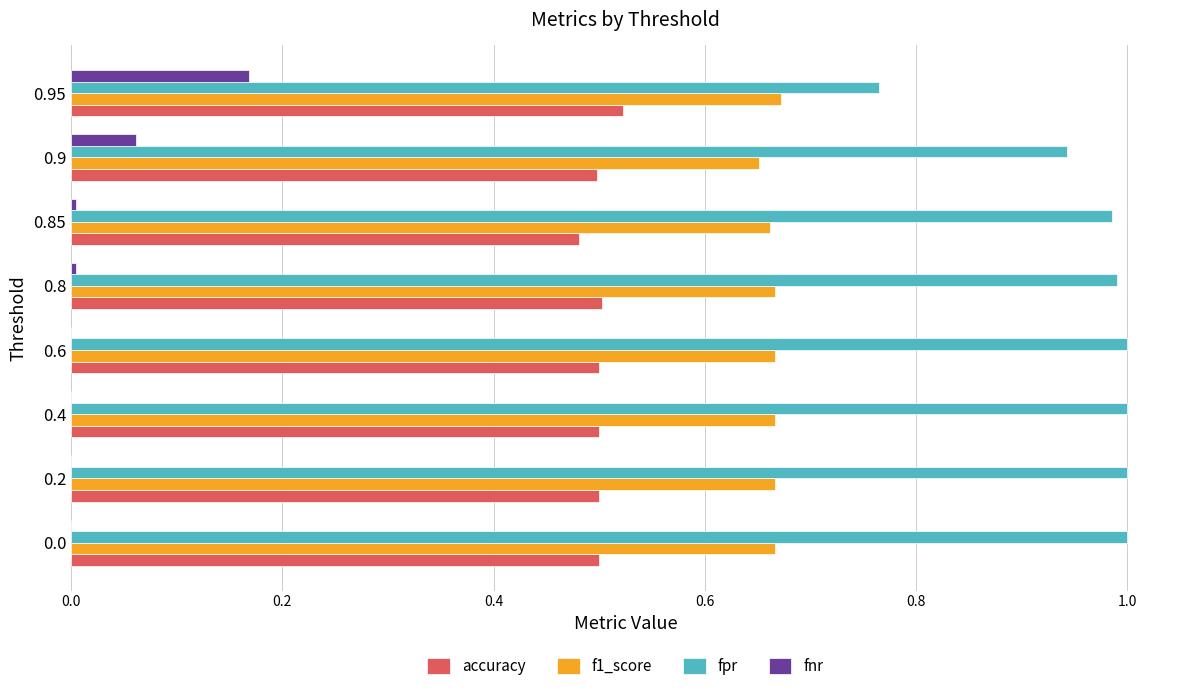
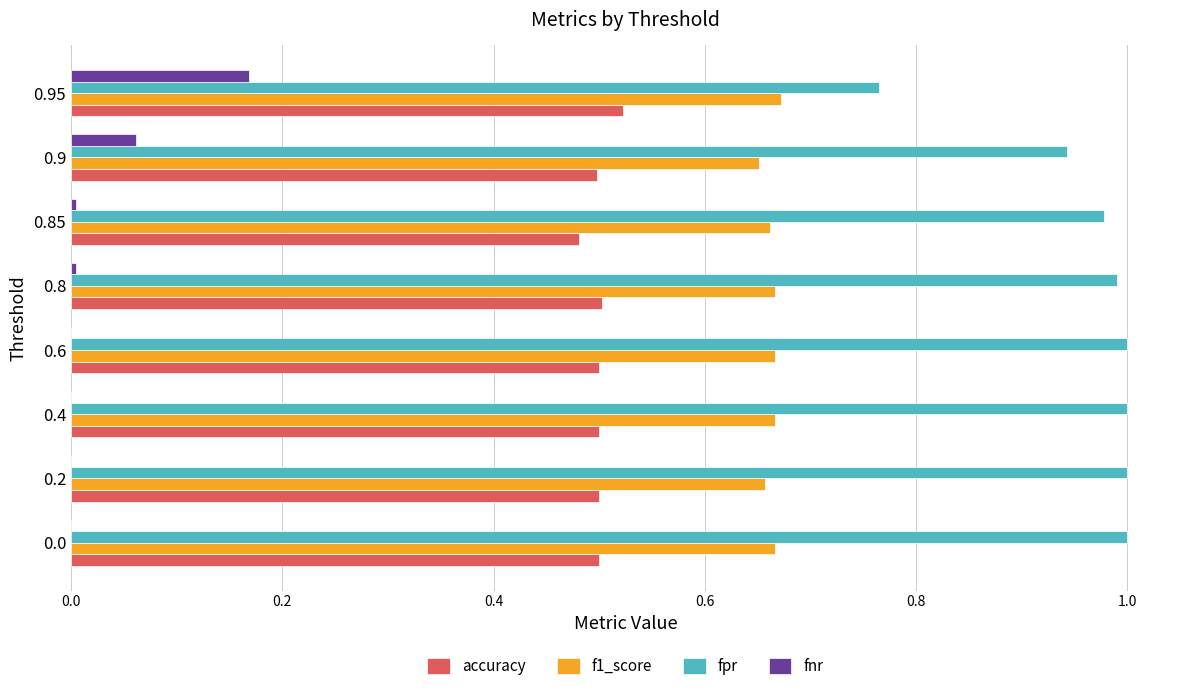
  {
    "accuracy": {
      "0.95": 0.522,
      "0.9": 0.498,
      "0.85": 0.481,
      "0.8": 0.502,
      "0.6": 0.500,
      "0.4": 0.500,
      "0.2": 0.500,
      "0.0": 0.500
    },
    "f1_score": {
      "0.95": 0.672,
      "0.9": 0.651,
      "0.85": 0.661,
      "0.8": 0.667,
      "0.6": 0.667,
      "0.4": 0.667,
-     "0.2": 0.667,
+     "0.2": 0.657,
      "0.0": 0.667
    },
    "fpr": {
      "0.95": 0.765,
      "0.9": 0.943,
-     "0.85": 0.986,
+     "0.85": 0.978,
      "0.8": 0.991,
      "0.6": 1.000,
      "0.4": 1.000,
      "0.2": 1.000,
      "0.0": 1.000
    },
    "fnr": {
      "0.95": 0.168,
      "0.9": 0.062,
      "0.85": 0.005,
      "0.8": 0.005,
      "0.6": 0.000,
      "0.4": 0.000,
      "0.2": 0.000,
      "0.0": 0.000
    }
  }
